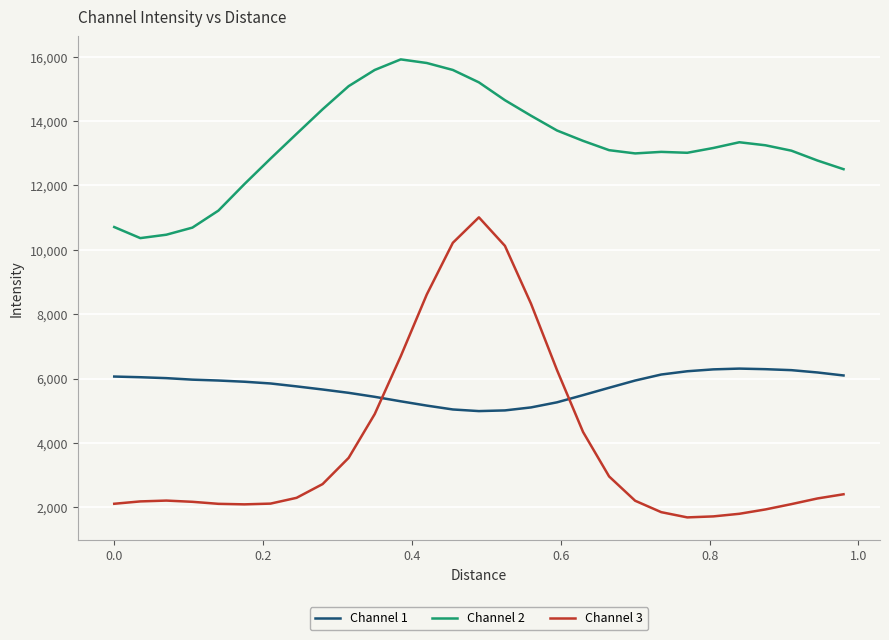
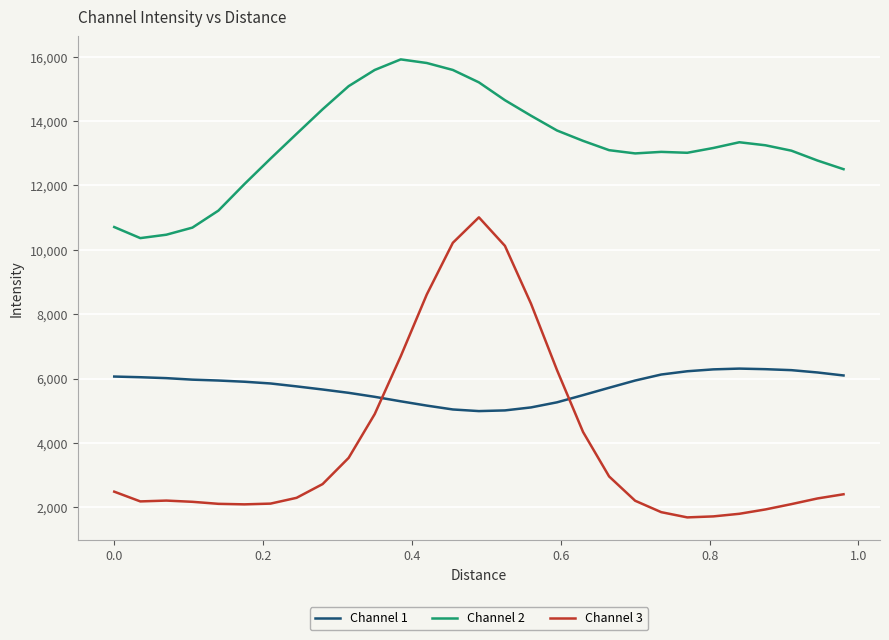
  {
    "Channel 1": {
      "0.0": "6,100"
    },
    "Channel 2": {
      "0.0": "10,700"
    },
    "Channel 3": {
-     "0.0": "2,100"
+     "0.0": "2,500"
    }
  }
